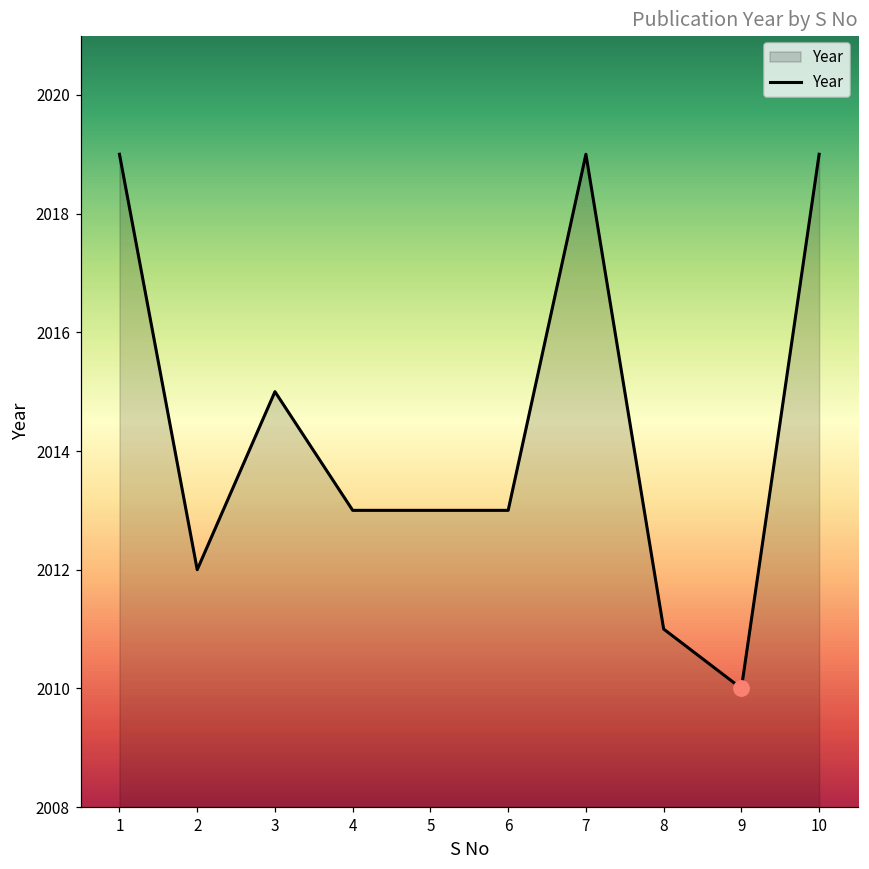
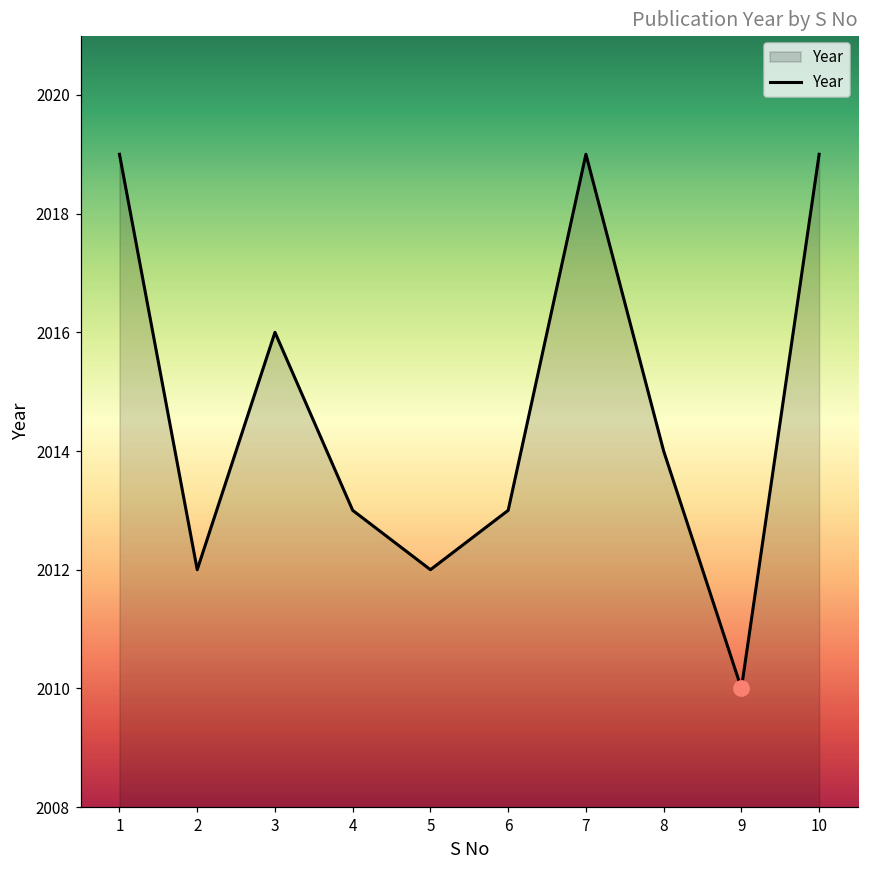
  {
    "Year": {
      "1": 2019,
      "2": 2012,
-     "3": 2015,
+     "3": 2016,
      "4": 2013,
-     "5": 2013,
+     "5": 2012,
      "6": 2013,
      "7": 2019,
-     "8": 2011,
+     "8": 2014,
      "10": 2019
    }
  }
